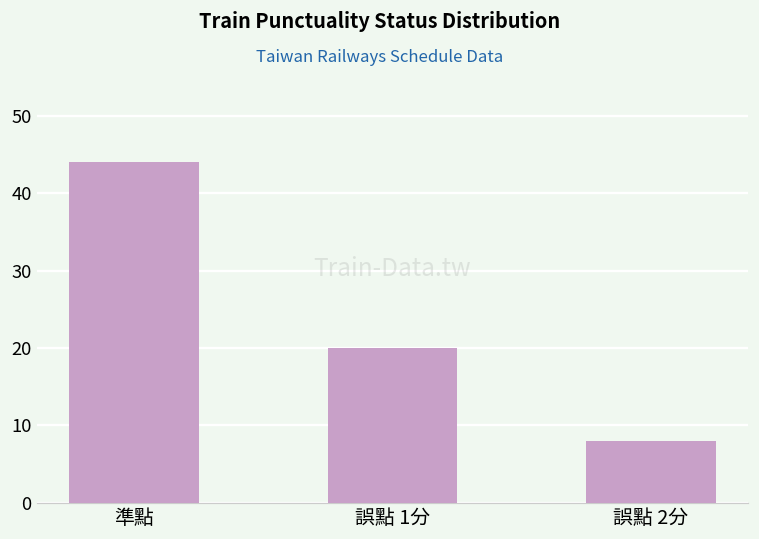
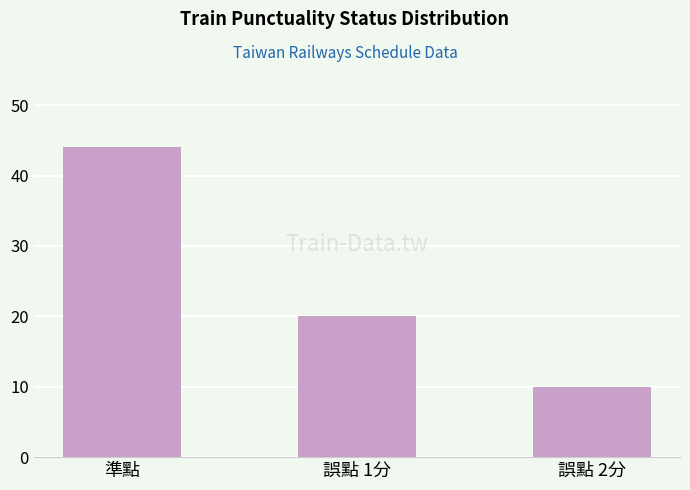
  {
    "準點": 44,
    "誤點 1分": 20,
-   "誤點 2分": 8
+   "誤點 2分": 10
  }
